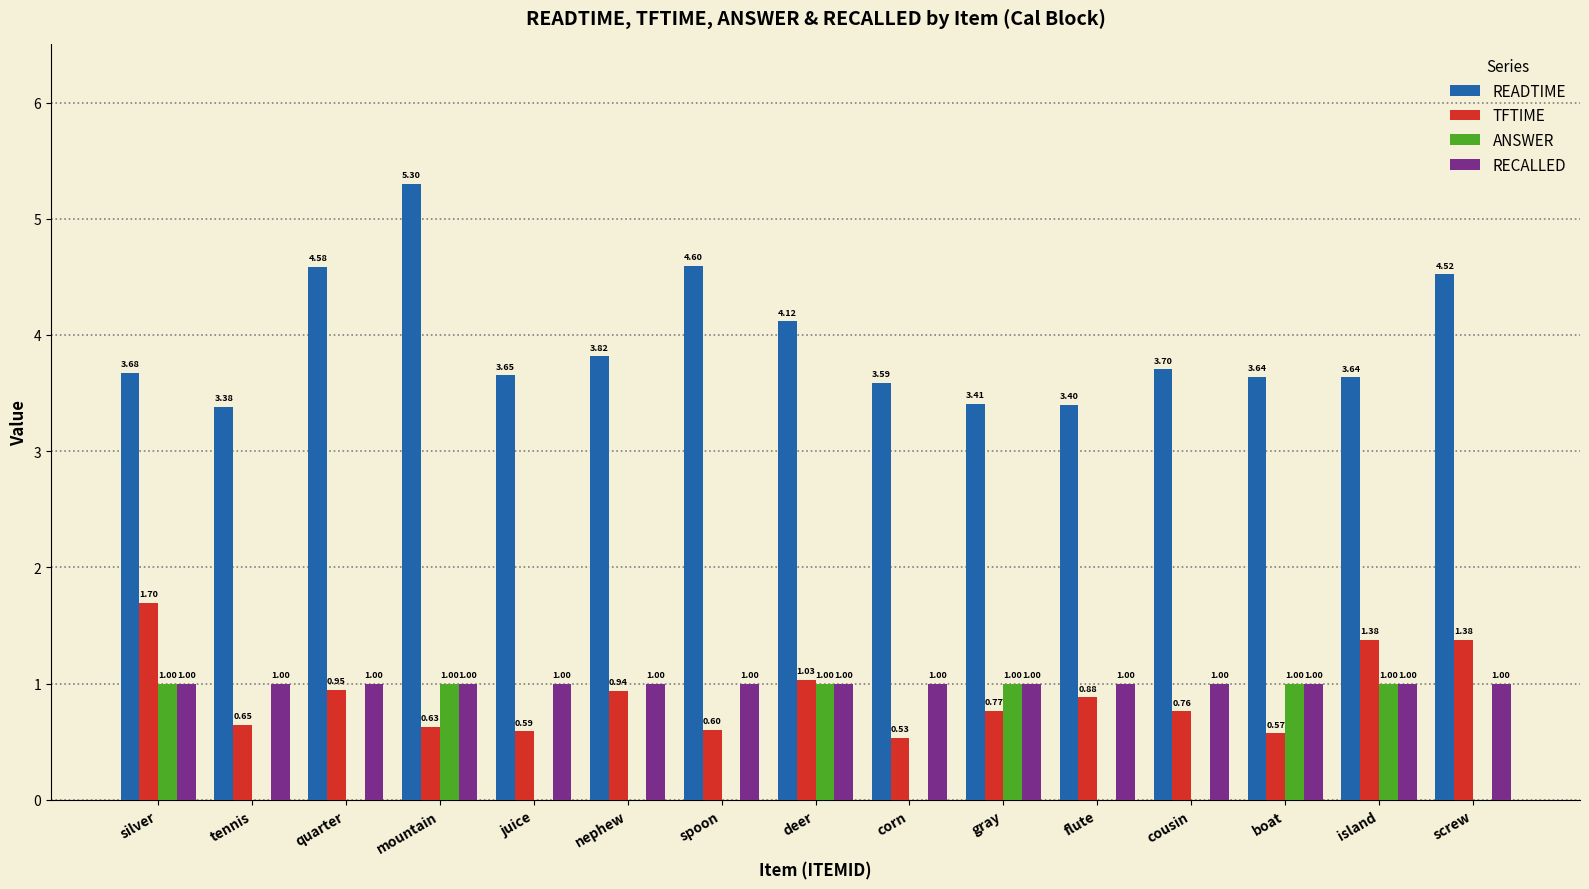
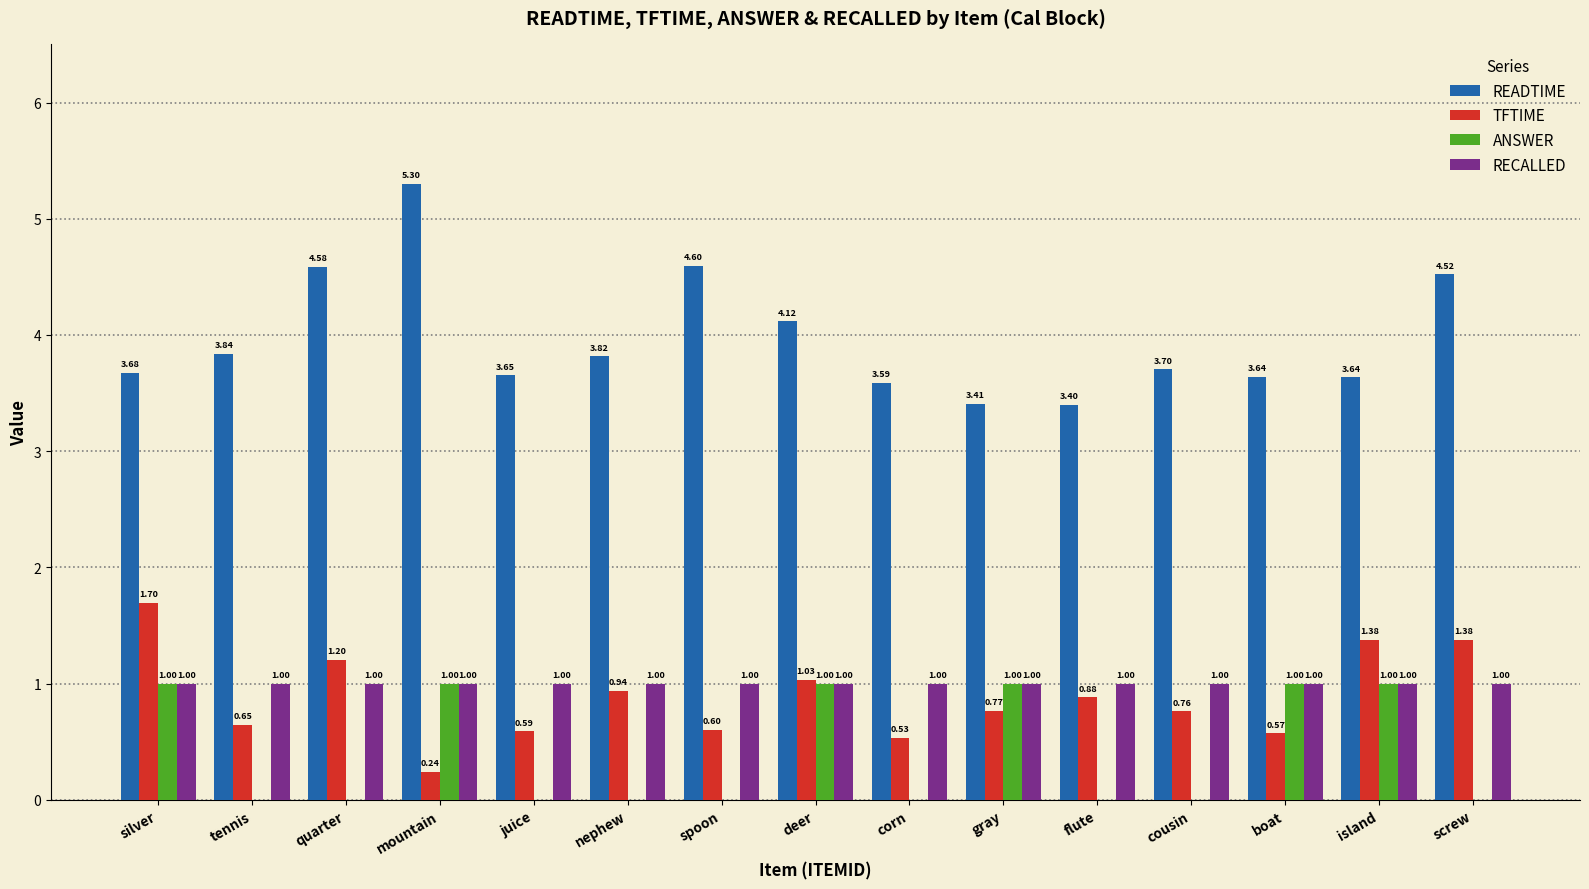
  {
    "READTIME": {
      "silver": 3.68,
-     "tennis": 3.38,
+     "tennis": 3.84,
      "quarter": 4.58,
      "mountain": 5.30,
      "juice": 3.65,
      "nephew": 3.82,
      "spoon": 4.60,
      "deer": 4.12,
      "corn": 3.59,
      "gray": 3.41,
      "flute": 3.40,
      "cousin": 3.70,
      "boat": 3.64,
      "island": 3.64,
      "screw": 4.52
    },
    "TFTIME": {
      "silver": 1.70,
      "tennis": 0.65,
-     "quarter": 0.95,
-     "mountain": 0.63,
+     "quarter": 1.20,
+     "mountain": 0.24,
      "juice": 0.59,
      "nephew": 0.94,
      "spoon": 0.60,
      "deer": 1.03,
      "corn": 0.53,
      "gray": 0.77,
      "flute": 0.88,
      "cousin": 0.76,
      "boat": 0.57,
      "island": 1.38,
      "screw": 1.38
    },
    "ANSWER": {
      "silver": 1.00,
      "mountain": 1.00,
      "deer": 1.00,
      "gray": 1.00,
      "boat": 1.00,
      "island": 1.00
    },
    "RECALLED": {
      "silver": 1.00,
      "tennis": 1.00,
      "quarter": 1.00,
      "mountain": 1.00,
      "juice": 1.00,
      "nephew": 1.00,
      "spoon": 1.00,
      "deer": 1.00,
      "corn": 1.00,
      "gray": 1.00,
      "flute": 1.00,
      "cousin": 1.00,
      "boat": 1.00,
      "island": 1.00,
      "screw": 1.00
    }
  }
